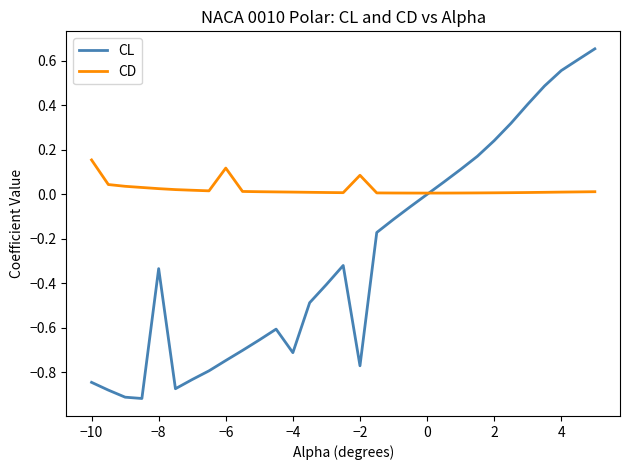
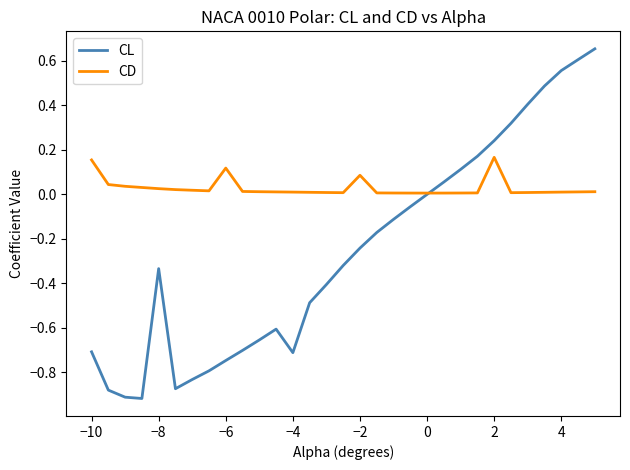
  {
    "CL": {
-     "−10": -0.85,
+     "−10": -0.71,
      "−8": -0.33,
      "−6": -0.75,
      "−4": -0.71,
-     "−2": -0.77,
+     "−2": -0.24,
      "2": 0.24,
      "4": 0.56
    },
    "CD": {
      "−10": 0.15,
      "−8": 0.03,
      "−6": 0.12,
      "−4": 0.01,
      "−2": 0.09,
-     "2": 0.01,
+     "2": 0.17,
      "4": 0.01
    }
  }
